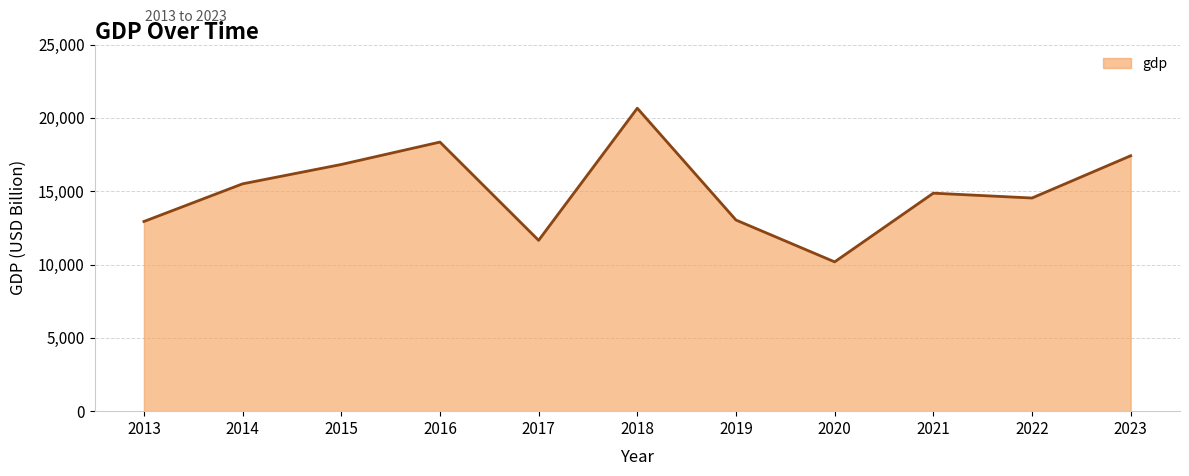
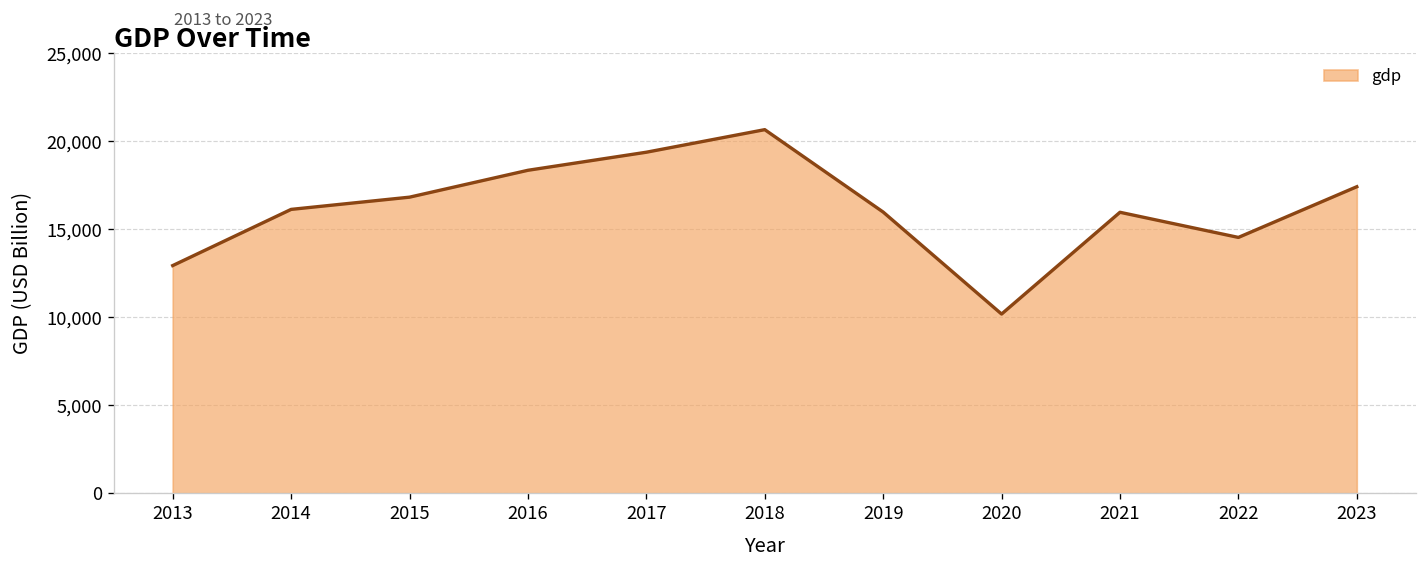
  {
    "2013": "12,900",
-   "2014": "15,500",
+   "2014": "16,100",
    "2015": "16,800",
    "2016": "18,400",
-   "2017": "11,600",
+   "2017": "19,400",
    "2018": "20,700",
-   "2019": "13,000",
+   "2019": "16,000",
    "2020": "10,200",
-   "2021": "14,900",
+   "2021": "16,000",
    "2022": "14,500",
    "2023": "17,400"
  }
